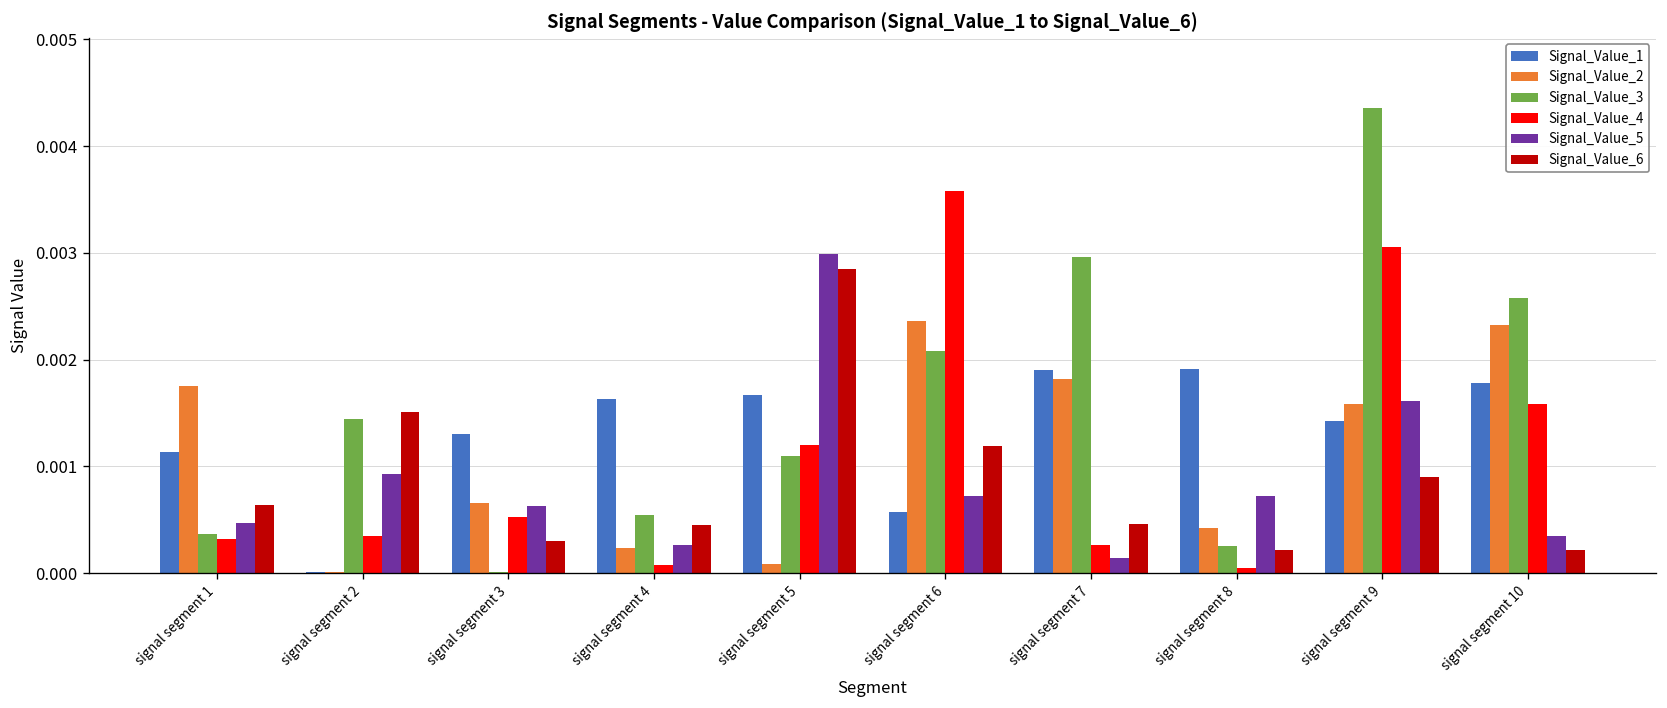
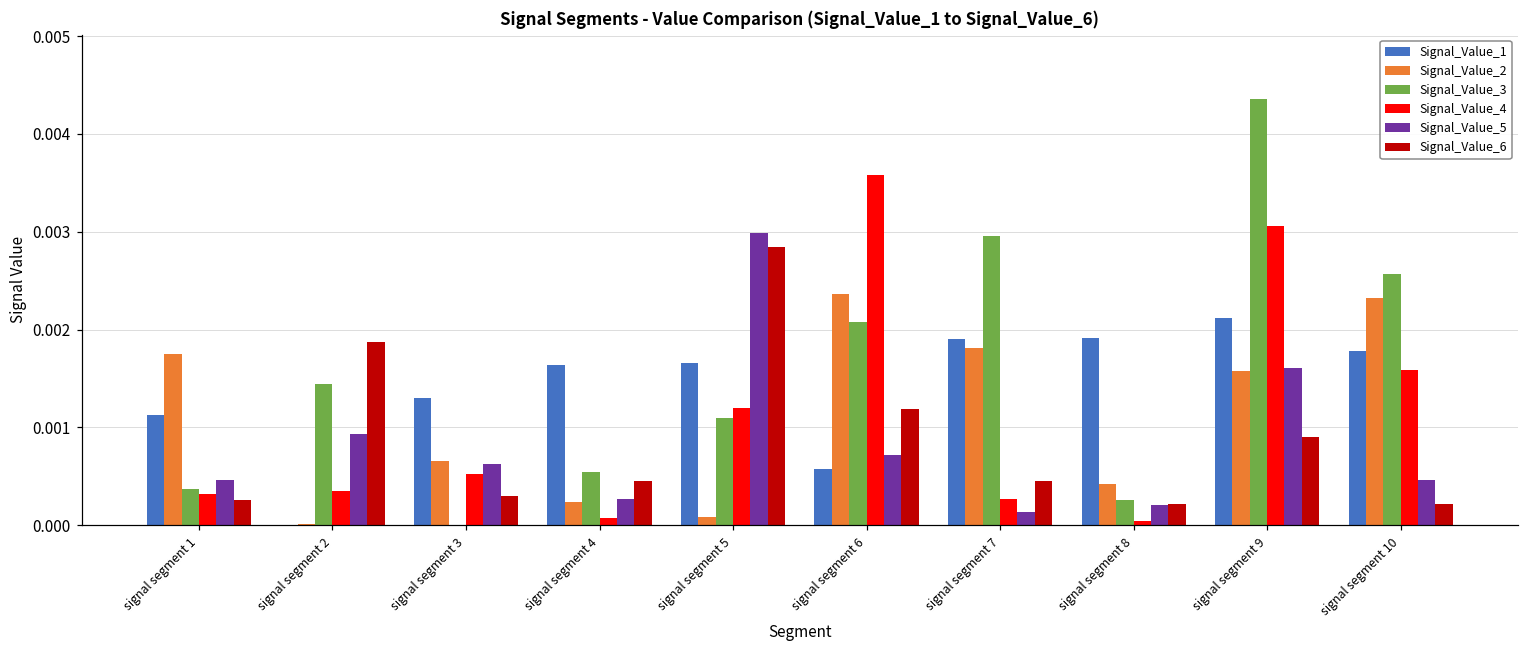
  {
    "Signal_Value_1": {
      "signal segment 1": 0.0011,
      "signal segment 3": 0.0013,
      "signal segment 4": 0.0016,
      "signal segment 5": 0.0017,
      "signal segment 6": 0.0006,
      "signal segment 7": 0.0019,
      "signal segment 8": 0.0019,
-     "signal segment 9": 0.0014,
+     "signal segment 9": 0.0021,
      "signal segment 10": 0.0018
    },
    "Signal_Value_2": {
      "signal segment 1": 0.0018,
      "signal segment 3": 0.0007,
      "signal segment 4": 0.0002,
      "signal segment 5": 0.0001,
      "signal segment 6": 0.0024,
      "signal segment 7": 0.0018,
      "signal segment 8": 0.0004,
      "signal segment 9": 0.0016,
      "signal segment 10": 0.0023
    },
    "Signal_Value_3": {
      "signal segment 1": 0.0004,
      "signal segment 2": 0.0014,
      "signal segment 4": 0.0005,
      "signal segment 5": 0.0011,
      "signal segment 6": 0.0021,
      "signal segment 7": 0.0030,
      "signal segment 8": 0.0003,
      "signal segment 9": 0.0044,
      "signal segment 10": 0.0026
    },
    "Signal_Value_4": {
      "signal segment 1": 0.0003,
      "signal segment 2": 0.0003,
      "signal segment 3": 0.0005,
      "signal segment 4": 0.0001,
      "signal segment 5": 0.0012,
      "signal segment 6": 0.0036,
      "signal segment 7": 0.0003,
      "signal segment 8": 0.0000,
      "signal segment 9": 0.0031,
      "signal segment 10": 0.0016
    },
    "Signal_Value_5": {
      "signal segment 1": 0.0005,
      "signal segment 2": 0.0009,
      "signal segment 3": 0.0006,
      "signal segment 4": 0.0003,
      "signal segment 5": 0.0030,
      "signal segment 6": 0.0007,
      "signal segment 7": 0.0001,
-     "signal segment 8": 0.0007,
+     "signal segment 8": 0.0002,
      "signal segment 9": 0.0016,
-     "signal segment 10": 0.0003
+     "signal segment 10": 0.0005
    },
    "Signal_Value_6": {
-     "signal segment 1": 0.0006,
-     "signal segment 2": 0.0015,
+     "signal segment 1": 0.0003,
+     "signal segment 2": 0.0019,
      "signal segment 3": 0.0003,
      "signal segment 4": 0.0004,
      "signal segment 5": 0.0028,
      "signal segment 6": 0.0012,
      "signal segment 7": 0.0005,
      "signal segment 8": 0.0002,
      "signal segment 9": 0.0009,
      "signal segment 10": 0.0002
    }
  }
